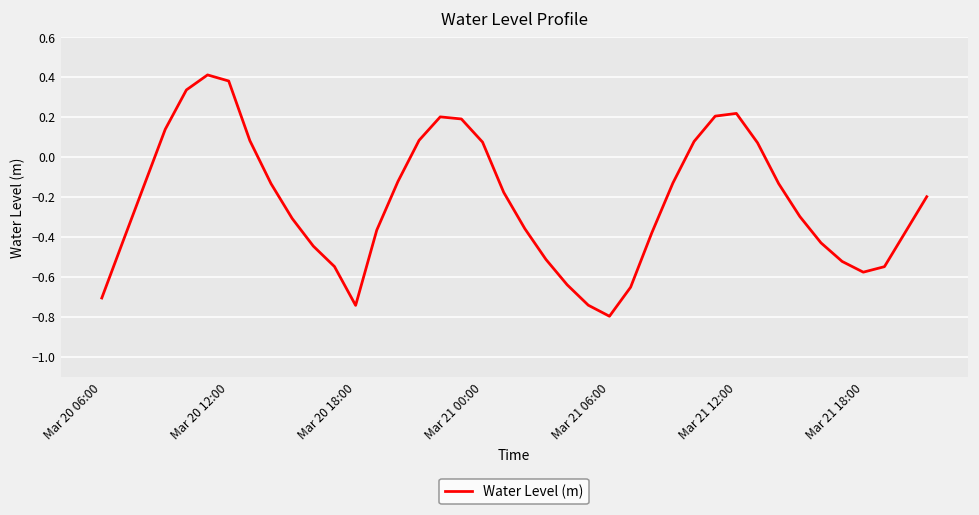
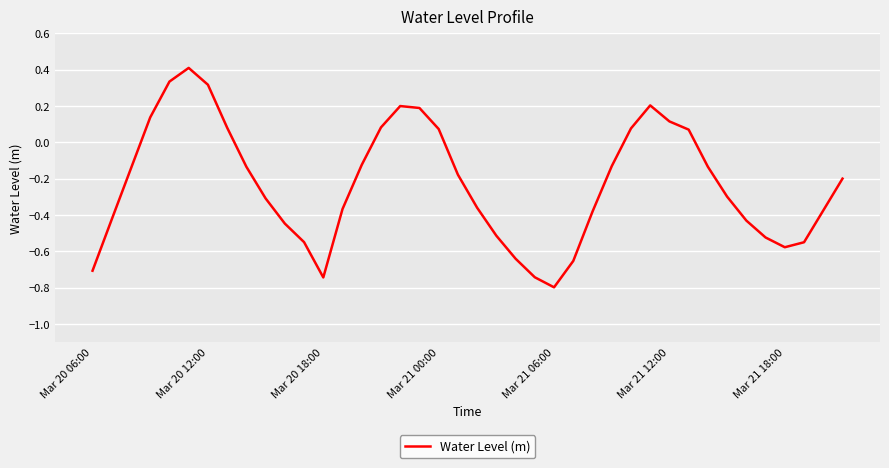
  {
    "Mar 20 06:00": -0.71,
-   "Mar 20 12:00": 0.38,
+   "Mar 20 12:00": 0.32,
    "Mar 20 18:00": -0.74,
    "Mar 21 00:00": 0.07,
    "Mar 21 06:00": -0.80,
-   "Mar 21 12:00": 0.22,
+   "Mar 21 12:00": 0.12,
    "Mar 21 18:00": -0.58
  }
